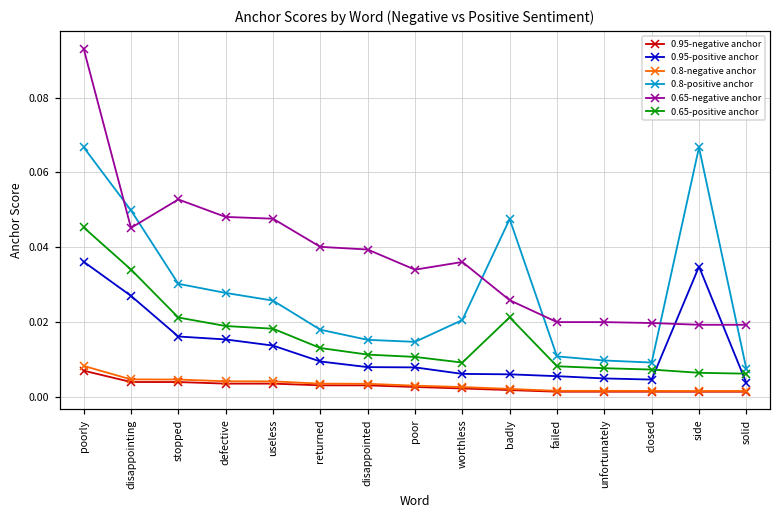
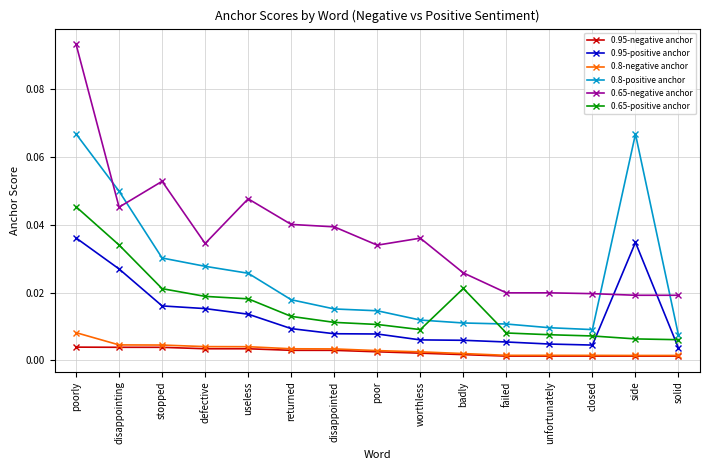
  {
    "0.95-negative anchor": {
-     "poorly": 0.007
+     "poorly": 0.004
    },
    "0.95-positive anchor": {
      "poorly": 0.036,
      "disappointing": 0.027,
      "stopped": 0.016,
      "defective": 0.015,
      "useless": 0.014,
      "returned": 0.009,
      "disappointed": 0.008,
      "poor": 0.008,
      "worthless": 0.006,
      "badly": 0.006,
      "failed": 0.005,
      "unfortunately": 0.005,
      "closed": 0.005,
      "side": 0.035,
      "solid": 0.004
    },
    "0.8-negative anchor": {
      "poorly": 0.008
    },
    "0.8-positive anchor": {
      "poorly": 0.067,
      "disappointing": 0.050,
      "stopped": 0.030,
      "defective": 0.028,
      "useless": 0.026,
      "returned": 0.018,
      "disappointed": 0.015,
      "poor": 0.015,
-     "worthless": 0.020,
-     "badly": 0.047,
+     "worthless": 0.012,
+     "badly": 0.011,
      "failed": 0.011,
      "unfortunately": 0.010,
      "closed": 0.009,
      "side": 0.067,
      "solid": 0.007
    },
    "0.65-negative anchor": {
      "poorly": 0.093,
      "disappointing": 0.045,
      "stopped": 0.053,
-     "defective": 0.048,
+     "defective": 0.034,
      "useless": 0.048,
      "returned": 0.040,
      "disappointed": 0.039,
      "poor": 0.034,
      "worthless": 0.036,
      "badly": 0.026,
      "failed": 0.020,
      "unfortunately": 0.020,
      "closed": 0.020,
      "side": 0.019,
      "solid": 0.019
    },
    "0.65-positive anchor": {
      "poorly": 0.045,
      "disappointing": 0.034,
      "stopped": 0.021,
      "defective": 0.019,
      "useless": 0.018,
      "returned": 0.013,
      "disappointed": 0.011,
      "poor": 0.011,
      "worthless": 0.009,
      "badly": 0.021,
      "failed": 0.008,
      "unfortunately": 0.008,
      "closed": 0.007,
      "side": 0.006,
      "solid": 0.006
    }
  }
